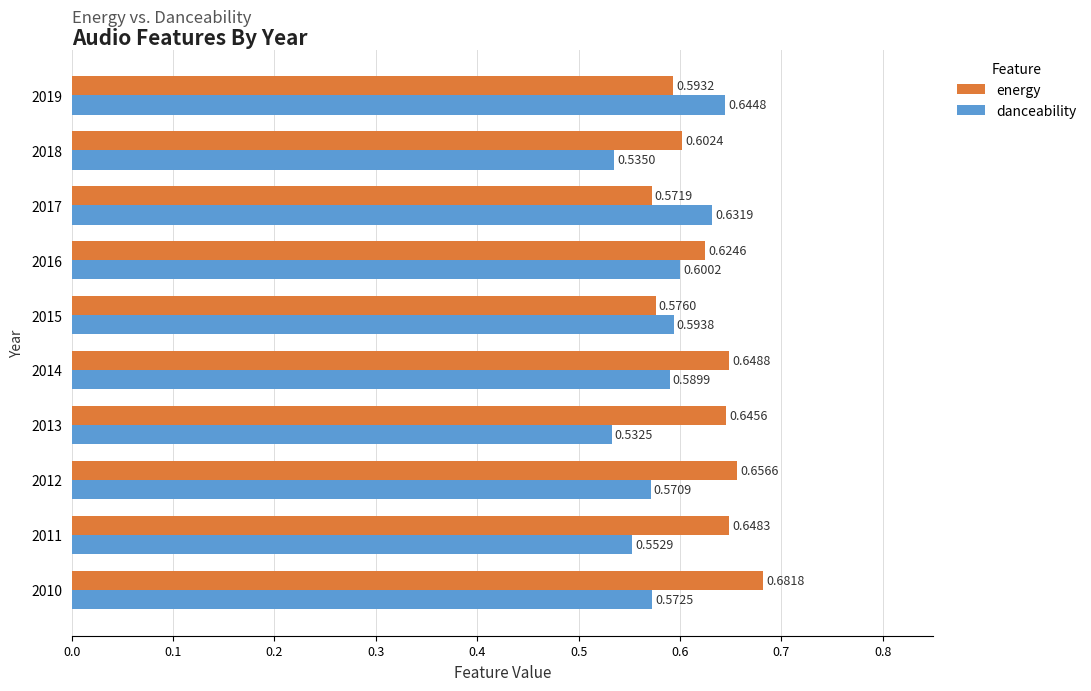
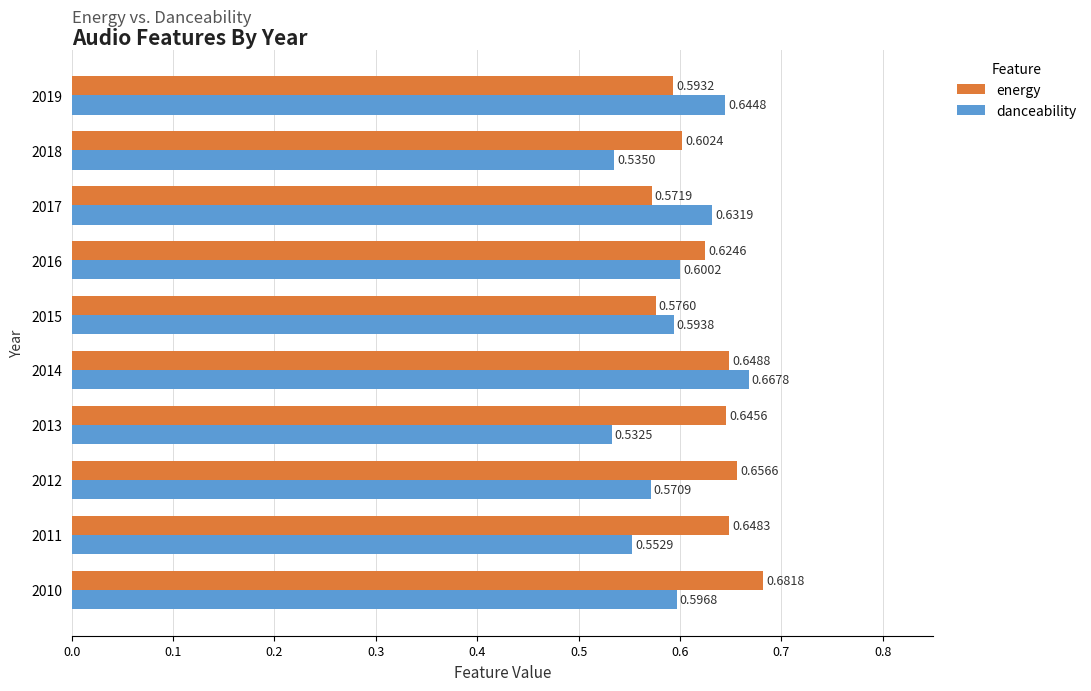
  {
    "energy": {
      "2019": 0.5932,
      "2018": 0.6024,
      "2017": 0.5719,
      "2016": 0.6246,
      "2015": 0.5760,
      "2014": 0.6488,
      "2013": 0.6456,
      "2012": 0.6566,
      "2011": 0.6483,
      "2010": 0.6818
    },
    "danceability": {
      "2019": 0.6448,
      "2018": 0.5350,
      "2017": 0.6319,
      "2016": 0.6002,
      "2015": 0.5938,
-     "2014": 0.5899,
+     "2014": 0.6678,
      "2013": 0.5325,
      "2012": 0.5709,
      "2011": 0.5529,
-     "2010": 0.5725
+     "2010": 0.5968
    }
  }
